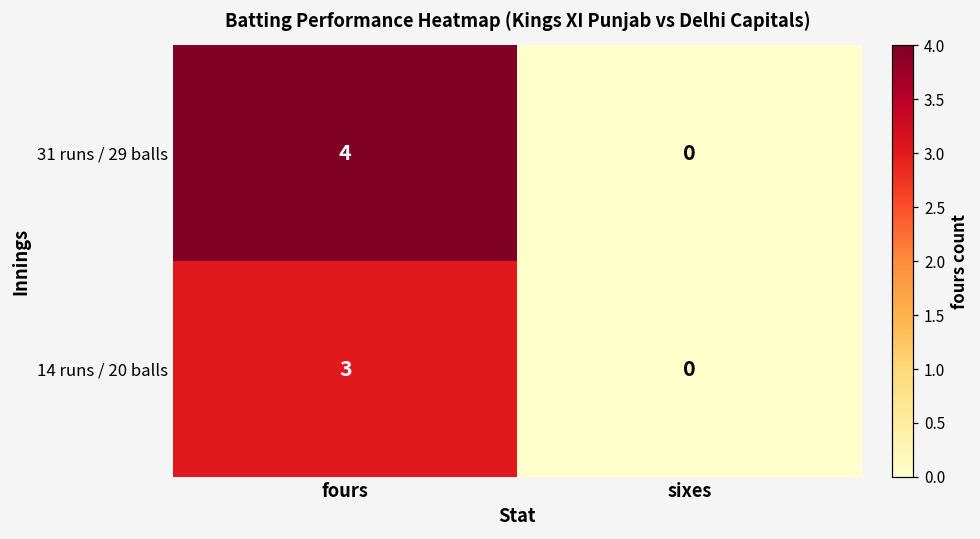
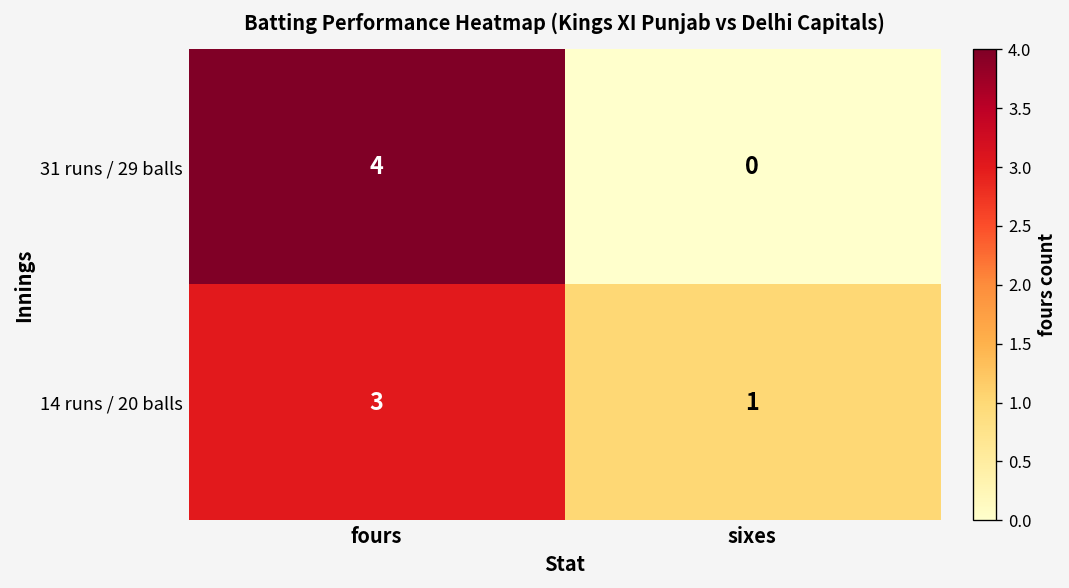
  {
    "31 runs / 29 balls": {
      "fours": 4,
      "sixes": 0
    },
    "14 runs / 20 balls": {
      "fours": 3,
-     "sixes": 0
+     "sixes": 1
    }
  }
